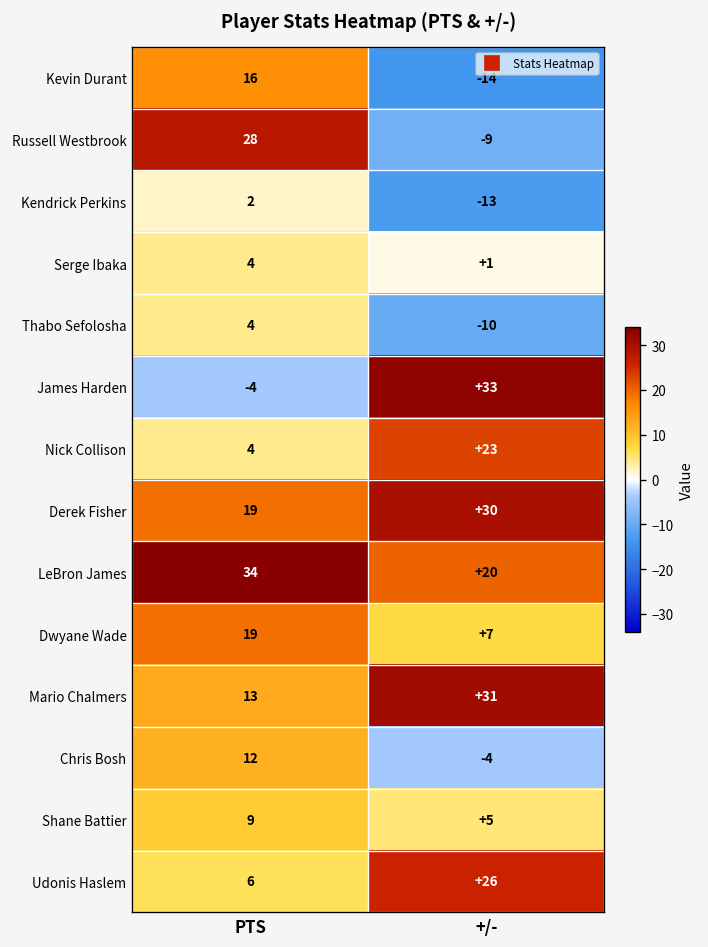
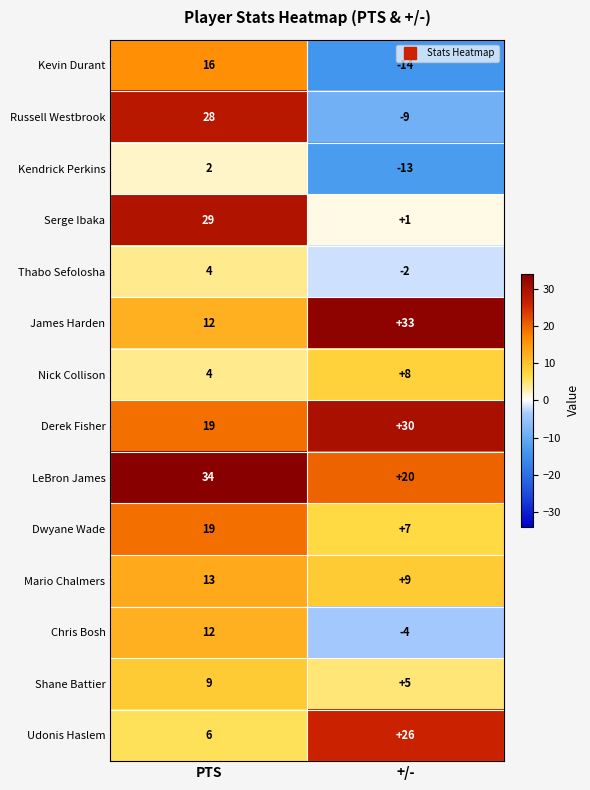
  {
    "Kevin Durant": {
      "PTS": "16"
    },
    "Russell Westbrook": {
      "PTS": "28",
      "+/-": "-9"
    },
    "Kendrick Perkins": {
      "PTS": "2",
      "+/-": "-13"
    },
    "Serge Ibaka": {
-     "PTS": "4",
+     "PTS": "29",
      "+/-": "+1"
    },
    "Thabo Sefolosha": {
      "PTS": "4",
-     "+/-": "-10"
+     "+/-": "-2"
    },
    "James Harden": {
-     "PTS": "-4",
+     "PTS": "12",
      "+/-": "+33"
    },
    "Nick Collison": {
      "PTS": "4",
-     "+/-": "+23"
+     "+/-": "+8"
    },
    "Derek Fisher": {
      "PTS": "19",
      "+/-": "+30"
    },
    "LeBron James": {
      "PTS": "34",
      "+/-": "+20"
    },
    "Dwyane Wade": {
      "PTS": "19",
      "+/-": "+7"
    },
    "Mario Chalmers": {
      "PTS": "13",
-     "+/-": "+31"
+     "+/-": "+9"
    },
    "Chris Bosh": {
      "PTS": "12",
      "+/-": "-4"
    },
    "Shane Battier": {
      "PTS": "9",
      "+/-": "+5"
    },
    "Udonis Haslem": {
      "PTS": "6",
      "+/-": "+26"
    }
  }
